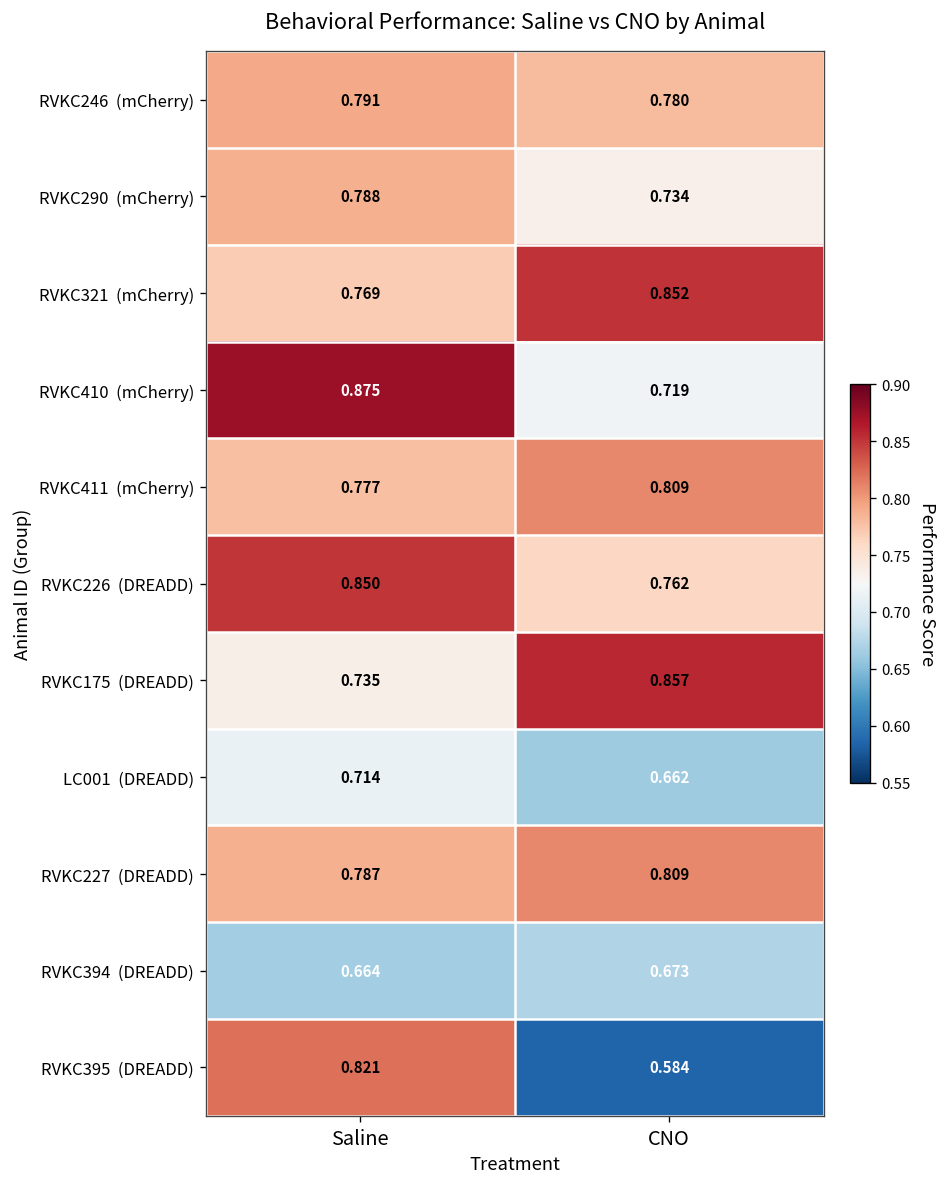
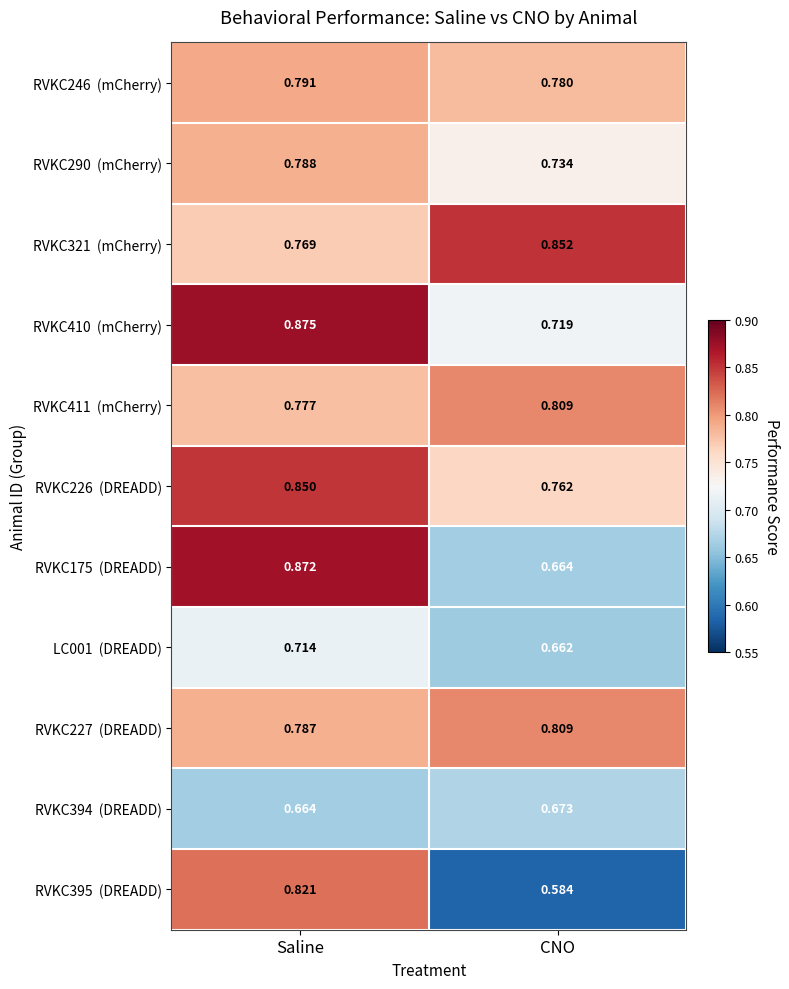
  {
    "RVKC246 (mCherry)": {
      "Saline": 0.791,
      "CNO": 0.780
    },
    "RVKC290 (mCherry)": {
      "Saline": 0.788,
      "CNO": 0.734
    },
    "RVKC321 (mCherry)": {
      "Saline": 0.769,
      "CNO": 0.852
    },
    "RVKC410 (mCherry)": {
      "Saline": 0.875,
      "CNO": 0.719
    },
    "RVKC411 (mCherry)": {
      "Saline": 0.777,
      "CNO": 0.809
    },
    "RVKC226 (DREADD)": {
      "Saline": 0.850,
      "CNO": 0.762
    },
    "RVKC175 (DREADD)": {
-     "Saline": 0.735,
-     "CNO": 0.857
+     "Saline": 0.872,
+     "CNO": 0.664
    },
    "LC001 (DREADD)": {
      "Saline": 0.714,
      "CNO": 0.662
    },
    "RVKC227 (DREADD)": {
      "Saline": 0.787,
      "CNO": 0.809
    },
    "RVKC394 (DREADD)": {
      "Saline": 0.664,
      "CNO": 0.673
    },
    "RVKC395 (DREADD)": {
      "Saline": 0.821,
      "CNO": 0.584
    }
  }
